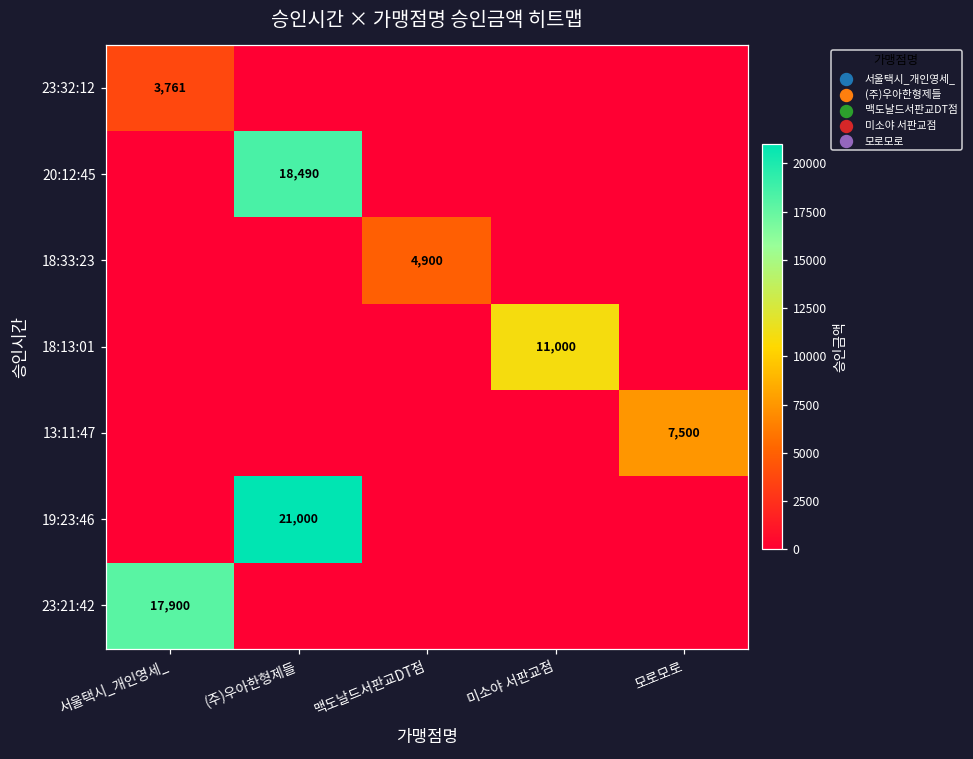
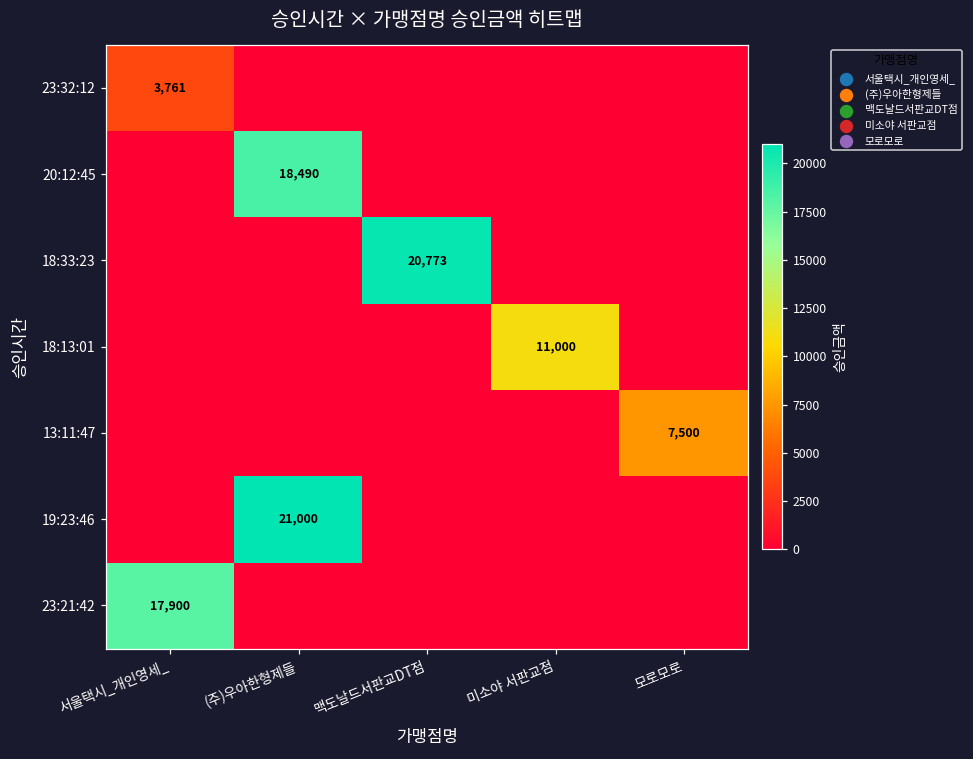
  {
    "23:32:12": {
      "서울택시_개인영세_": "3,761"
    },
    "20:12:45": {
      "(주)우아한형제들": "18,490"
    },
    "18:33:23": {
-     "맥도날드서판교DT점": "4,900"
+     "맥도날드서판교DT점": "20,773"
    },
    "18:13:01": {
      "미소야 서판교점": "11,000"
    },
    "13:11:47": {
      "모로모로": "7,500"
    },
    "19:23:46": {
      "(주)우아한형제들": "21,000"
    },
    "23:21:42": {
      "서울택시_개인영세_": "17,900"
    }
  }
